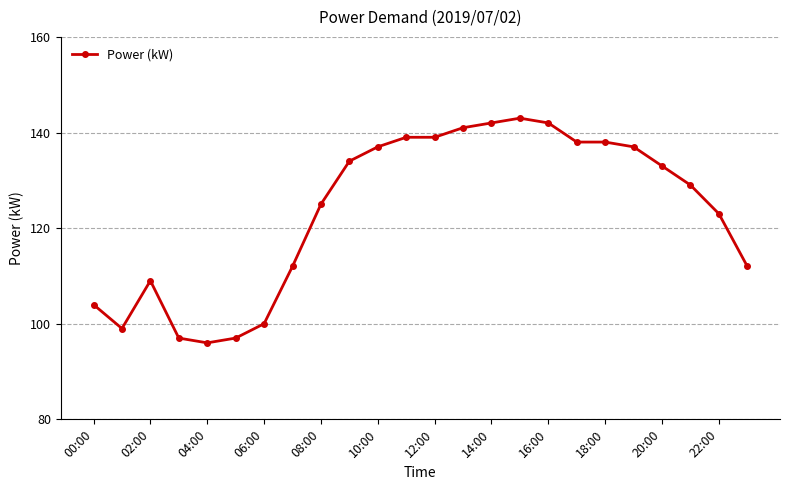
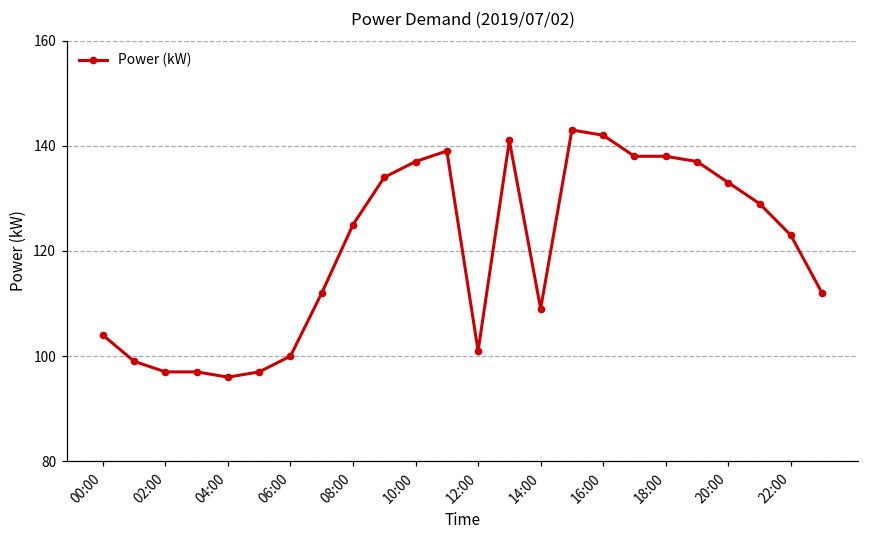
  {
    "00:00": 104,
-   "02:00": 109,
+   "02:00": 97,
    "04:00": 96,
    "06:00": 100,
    "08:00": 125,
    "10:00": 137,
-   "12:00": 139,
-   "14:00": 142,
+   "12:00": 101,
+   "14:00": 109,
    "16:00": 142,
    "18:00": 138,
    "20:00": 133,
    "22:00": 123
  }
